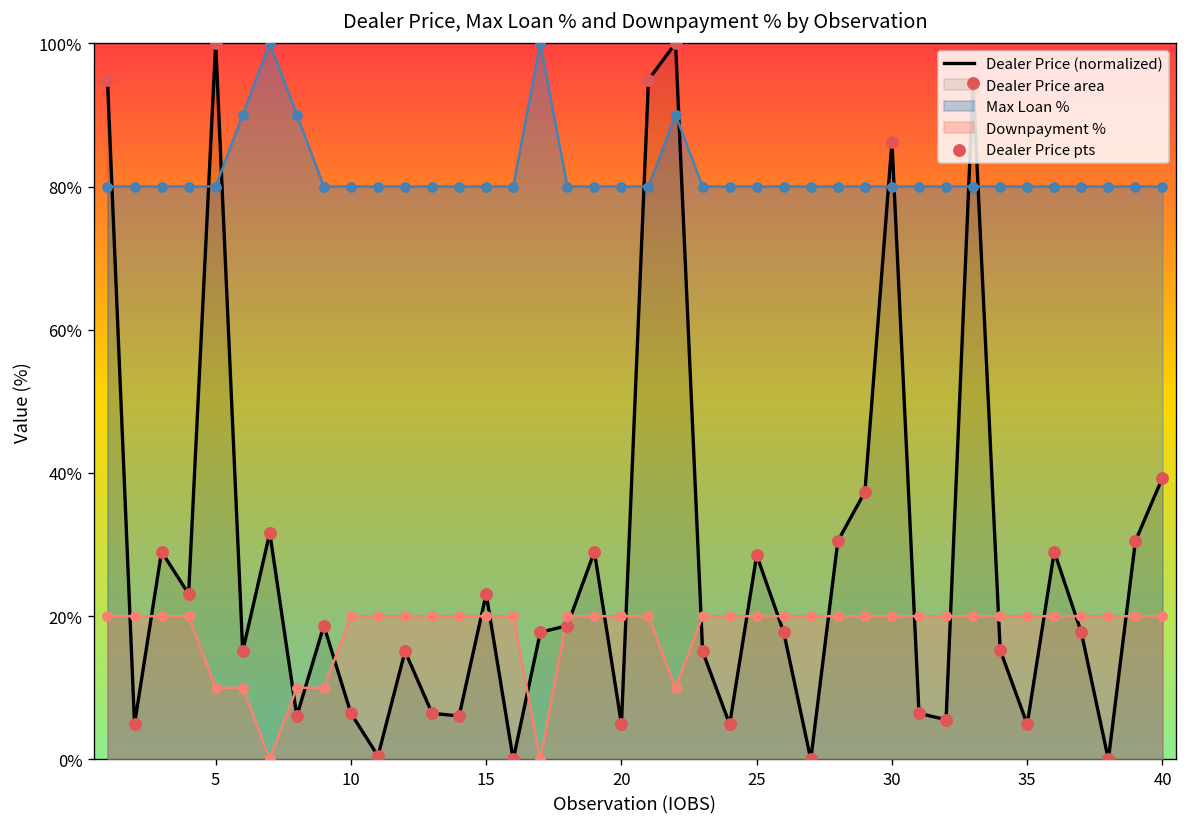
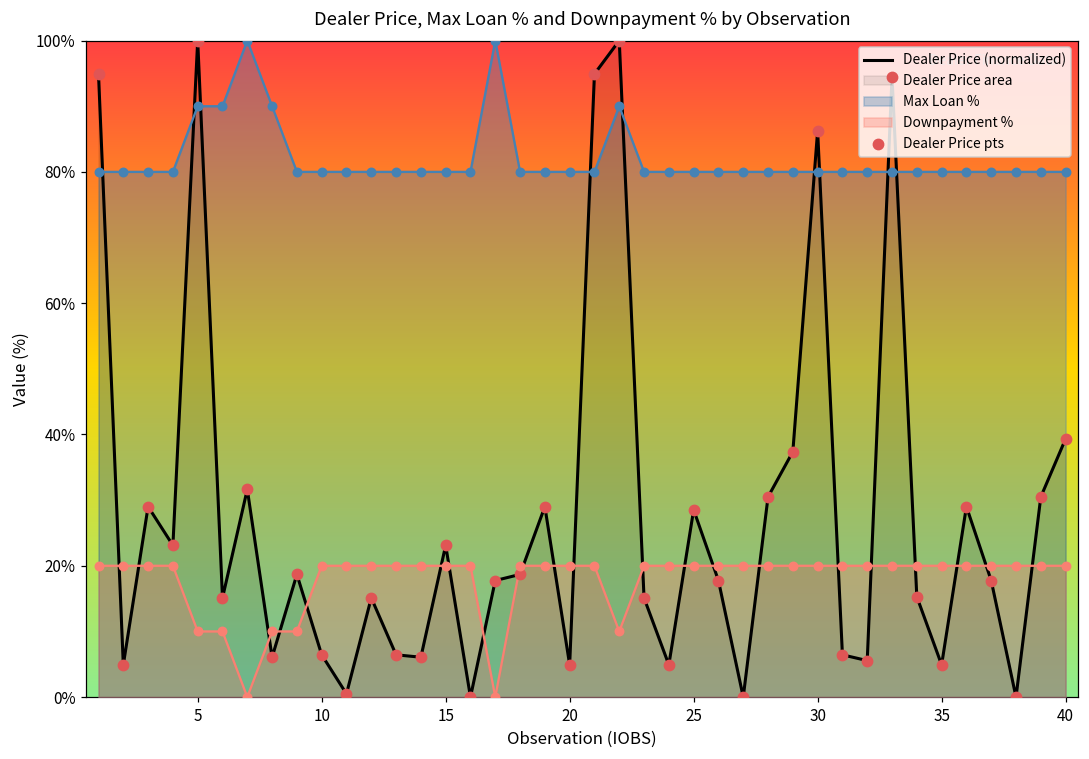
  {
    "Max Loan %": {
-     "5": "80%",
+     "5": "90%",
      "10": "80%",
      "15": "80%",
      "20": "80%",
      "25": "80%",
      "30": "80%",
      "35": "80%",
      "40": "80%"
    }
  }
